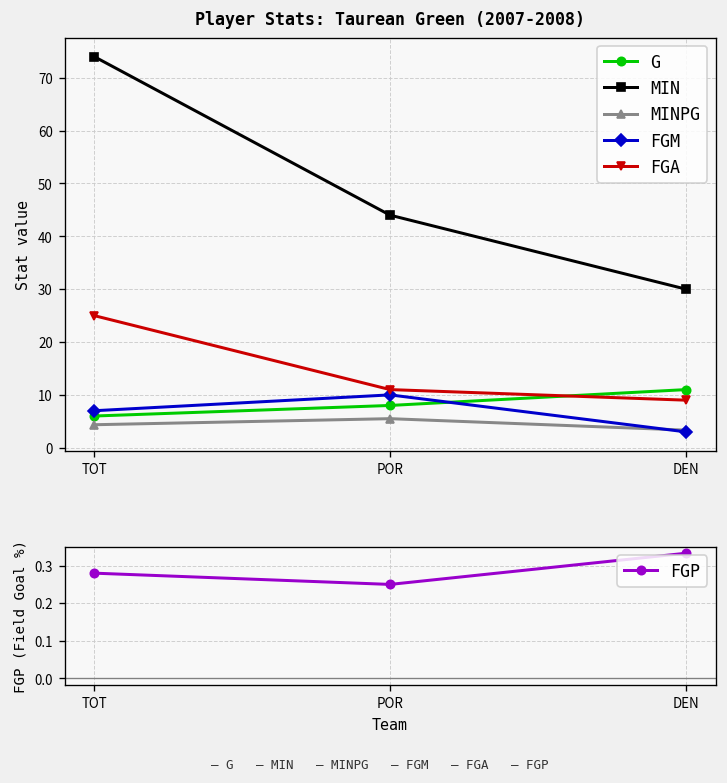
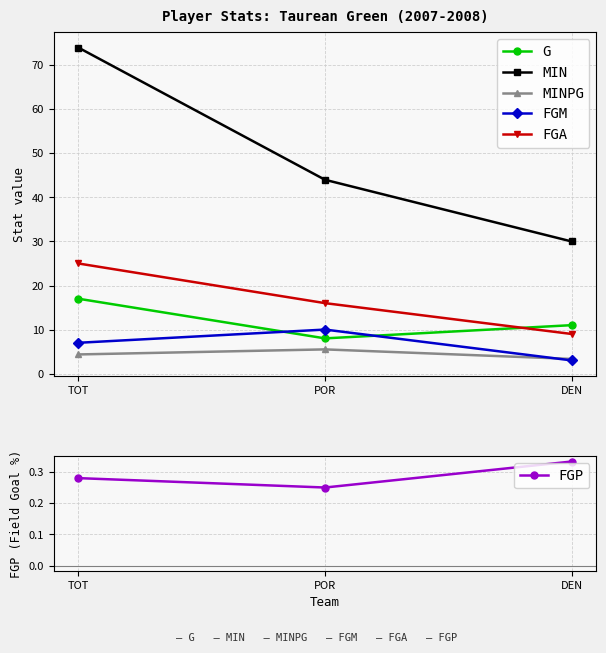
  {
    "Player Stats: Taurean Green (2007-2008)": {
      "G": {
-       "TOT": 6,
+       "TOT": 17,
        "POR": 8,
        "DEN": 11
      },
      "MIN": {
        "TOT": 74,
        "POR": 44,
        "DEN": 30
      },
      "MINPG": {
        "TOT": 4,
        "POR": 6
      },
      "FGM": {
        "TOT": 7,
        "POR": 10
      },
      "FGA": {
        "TOT": 25,
-       "POR": 11,
+       "POR": 16,
        "DEN": 9
      }
    }
  }
